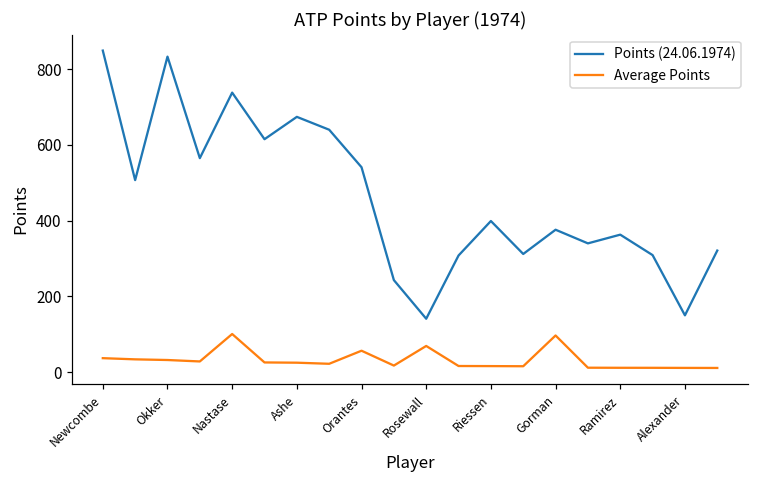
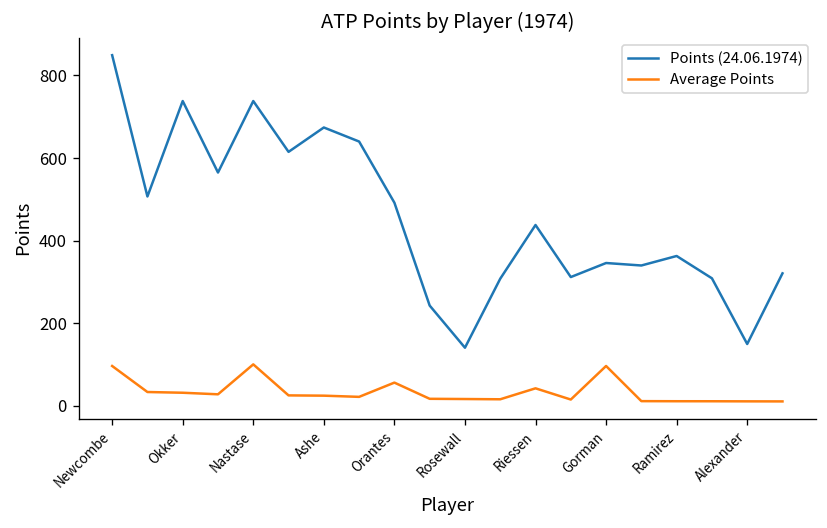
  {
    "Points (24.06.1974)": {
      "Newcombe": 850,
-     "Okker": 830,
+     "Okker": 740,
      "Nastase": 740,
      "Ashe": 670,
-     "Orantes": 540,
+     "Orantes": 490,
      "Rosewall": 140,
-     "Riessen": 400,
-     "Gorman": 380,
+     "Riessen": 440,
+     "Gorman": 350,
      "Ramirez": 360,
      "Alexander": 150
    },
    "Average Points": {
-     "Newcombe": 40,
+     "Newcombe": 100,
      "Okker": 30,
      "Nastase": 100,
      "Ashe": 20,
      "Orantes": 60,
-     "Rosewall": 70,
-     "Riessen": 20,
+     "Rosewall": 20,
+     "Riessen": 40,
      "Gorman": 100,
      "Ramirez": 10,
      "Alexander": 10
    }
  }
